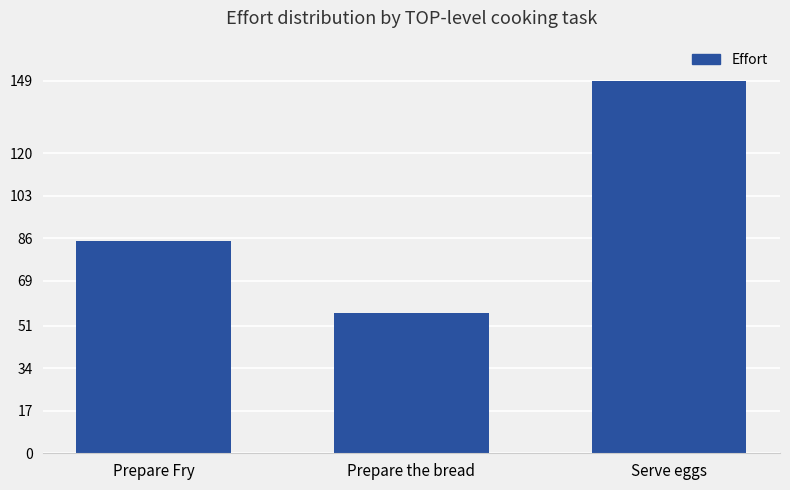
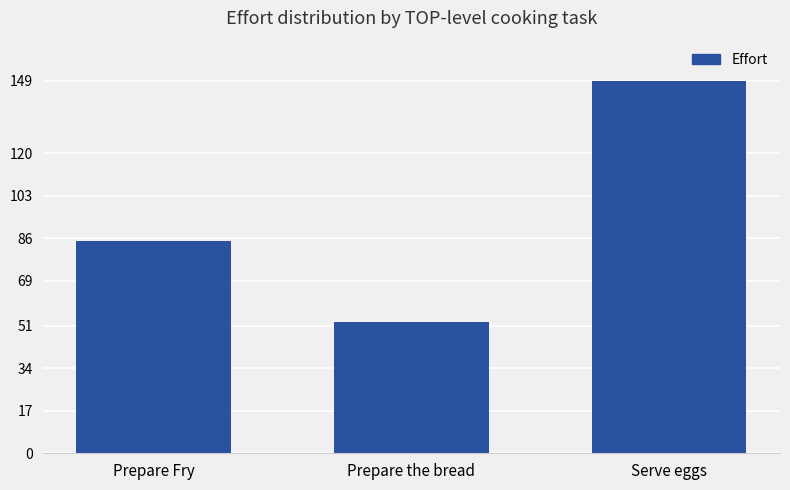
  {
    "Prepare Fry": 85,
-   "Prepare the bread": 56,
+   "Prepare the bread": 53,
    "Serve eggs": 149
  }
